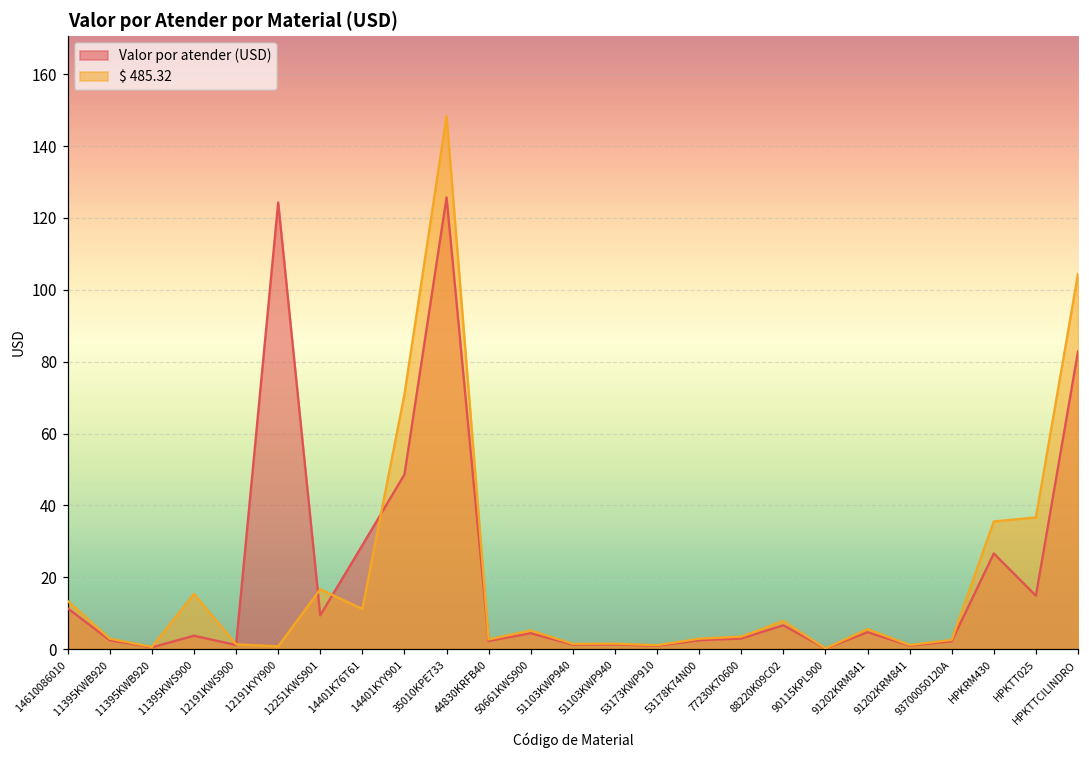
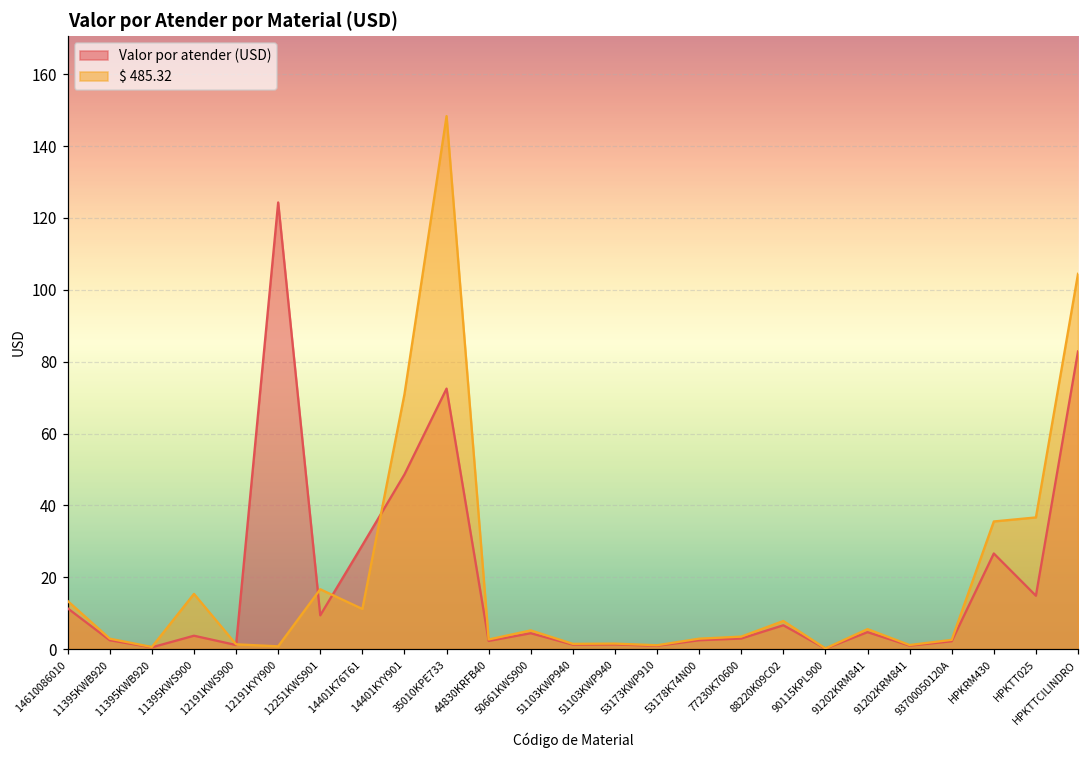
  {
    "Valor por atender (USD)": {
      "14610086010": 11,
      "11395KWS900": 4,
      "12191KYY900": 124,
      "12251KWS901": 9,
      "14401K76T61": 29,
      "14401KYY901": 49,
-     "35010KPE733": 126,
+     "35010KPE733": 73,
      "50661KWS900": 4,
      "88220K09C02": 7,
      "HPKRM430": 27,
      "HPKTT025": 15,
      "HPKTTCILINDRO": 83
    },
    "$ 485.32": {
      "14610086010": 13,
      "11395KWS900": 15,
      "12191KYY900": 1,
      "12251KWS901": 17,
      "14401K76T61": 11,
      "14401KYY901": 71,
      "35010KPE733": 148,
      "50661KWS900": 5,
      "88220K09C02": 8,
      "HPKRM430": 36,
      "HPKTT025": 37,
      "HPKTTCILINDRO": 104
    }
  }
